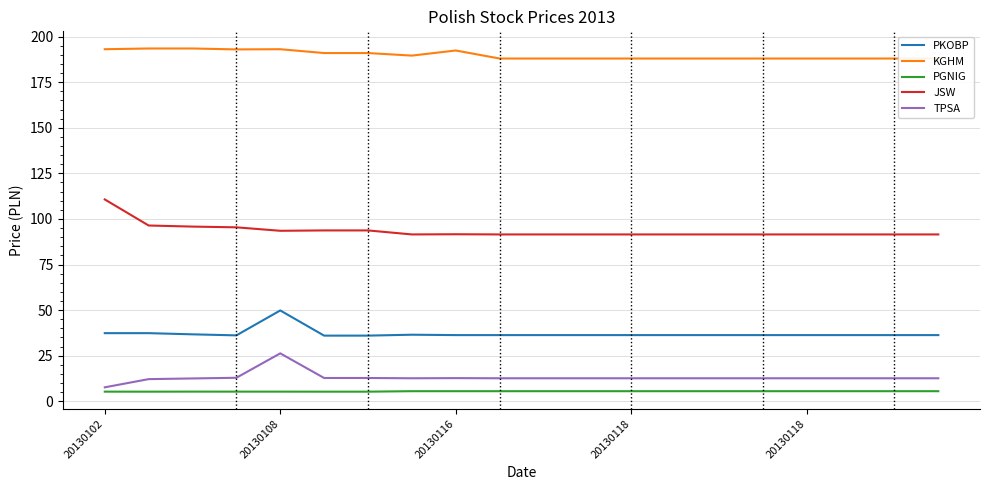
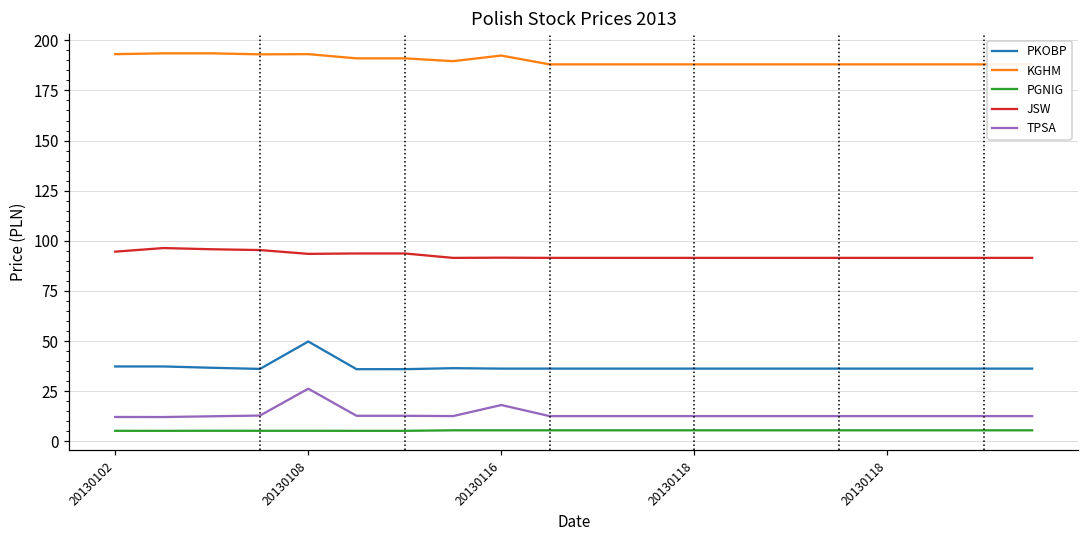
  {
    "PKOBP": {
      "20130102": 37,
      "20130108": 50,
      "20130116": 36
    },
    "KGHM": {
      "20130102": 193,
      "20130108": 193,
      "20130116": 192
    },
    "PGNIG": {
      "20130102": 5,
      "20130108": 5,
      "20130116": 6
    },
    "JSW": {
-     "20130102": 111,
+     "20130102": 95,
      "20130108": 94,
      "20130116": 92
    },
    "TPSA": {
-     "20130102": 8,
+     "20130102": 12,
      "20130108": 26,
-     "20130116": 13
+     "20130116": 18
    }
  }
